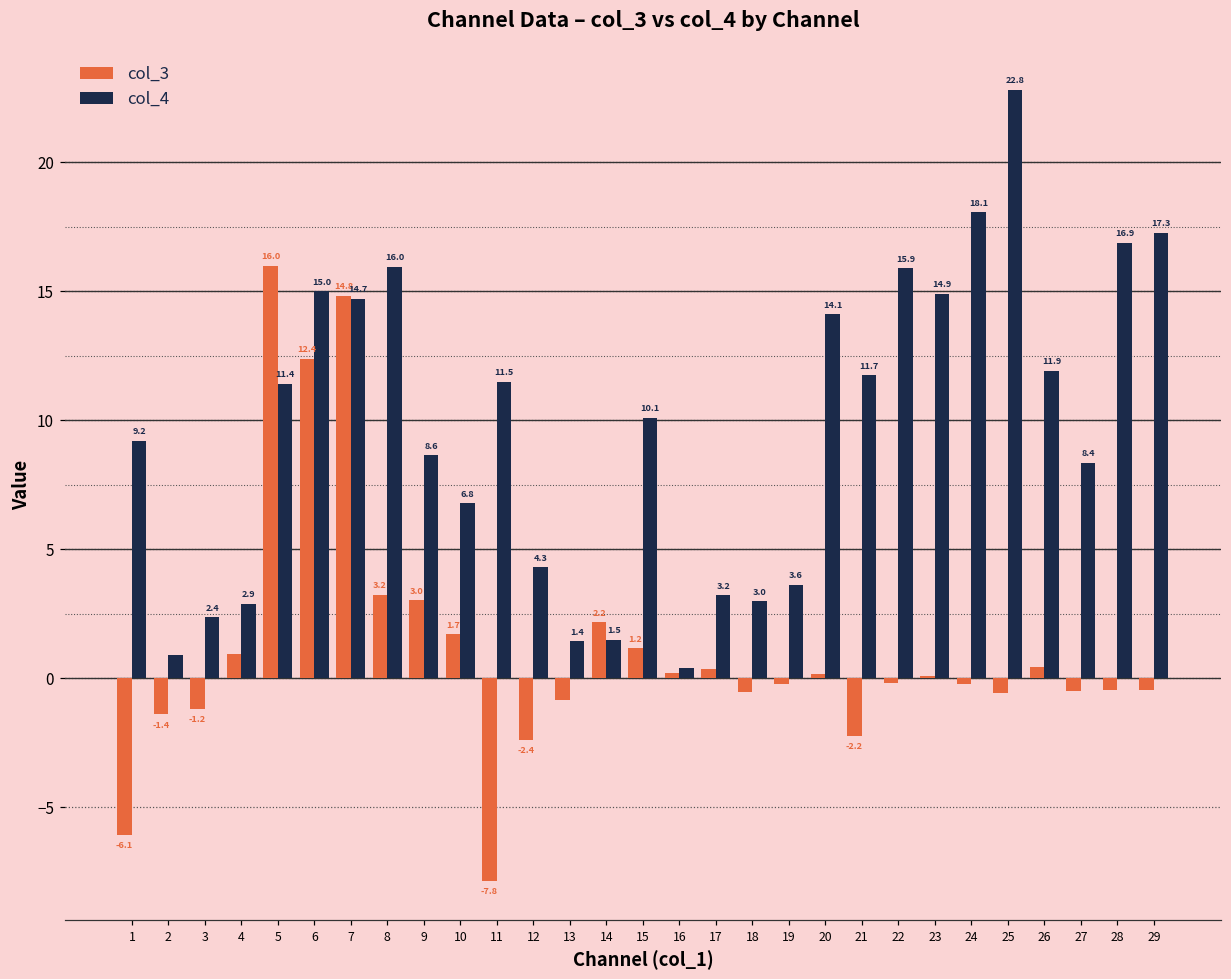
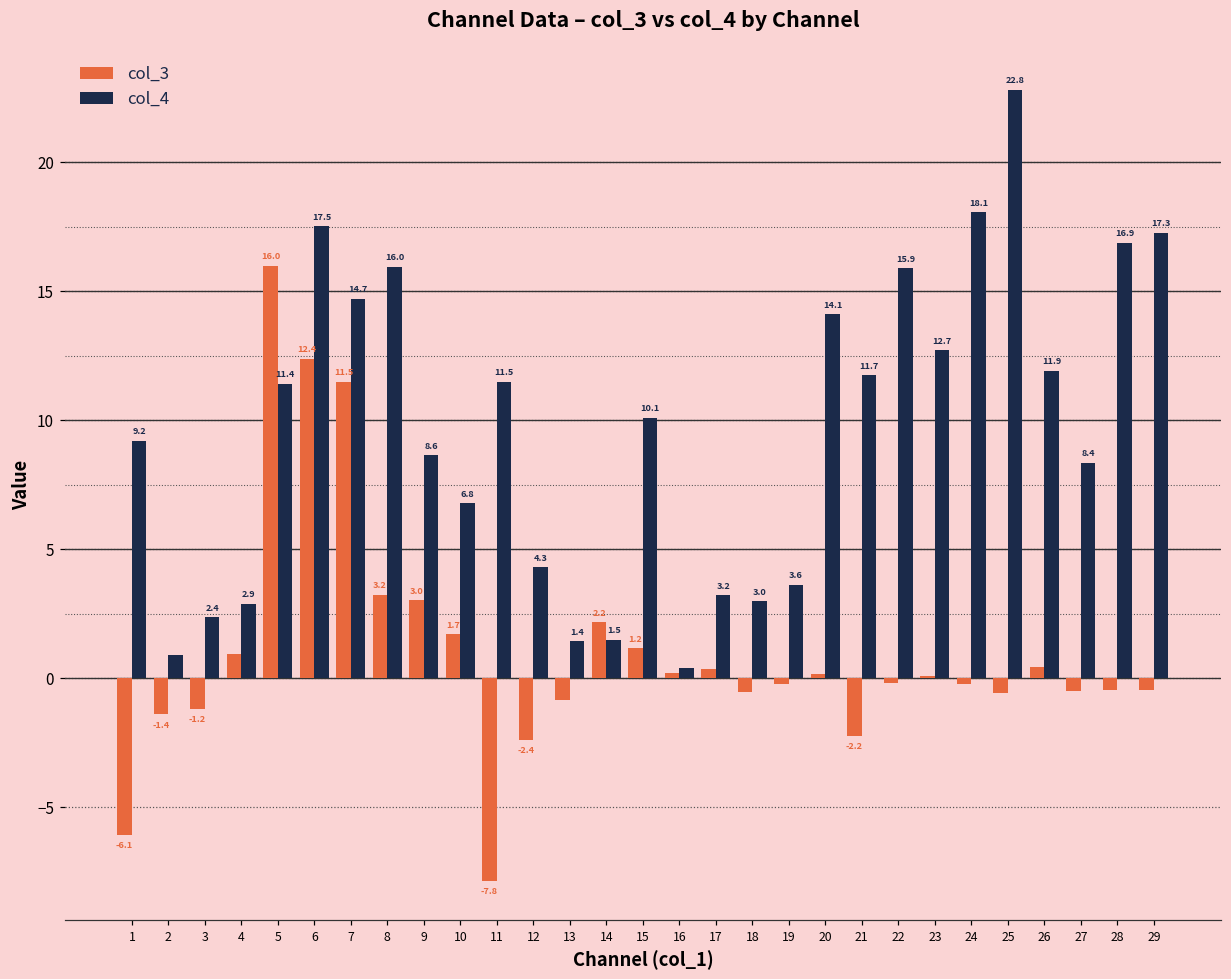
  {
    "col_3": {
      "1": -6.1,
      "2": -1.4,
      "3": -1.2,
      "5": 16.0,
      "6": 12.4,
-     "7": 14.8,
+     "7": 11.5,
      "8": 3.2,
      "9": 3.0,
      "10": 1.7,
      "11": -7.8,
      "12": -2.4,
      "14": 2.2,
      "15": 1.2,
      "21": -2.2
    },
    "col_4": {
      "1": 9.2,
      "3": 2.4,
      "4": 2.9,
      "5": 11.4,
-     "6": 15.0,
+     "6": 17.5,
      "8": 16.0,
      "9": 8.6,
      "10": 6.8,
      "11": 11.5,
      "12": 4.3,
      "13": 1.4,
      "14": 1.5,
      "15": 10.1,
      "17": 3.2,
      "18": 3.0,
      "19": 3.6,
      "20": 14.1,
      "21": 11.7,
      "22": 15.9,
-     "23": 14.9,
+     "23": 12.7,
      "24": 18.1,
      "25": 22.8,
      "26": 11.9,
      "27": 8.4,
      "28": 16.9,
      "29": 17.3
    }
  }
